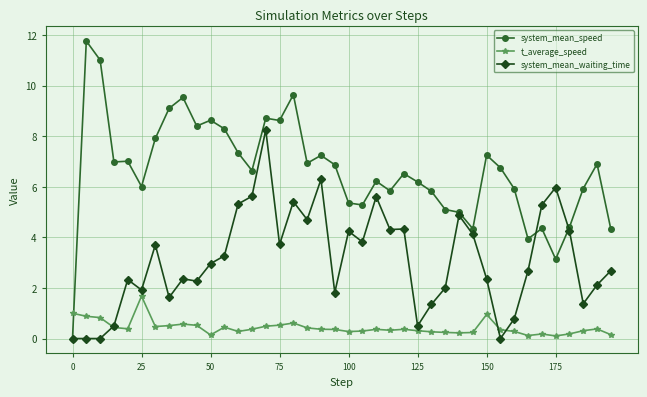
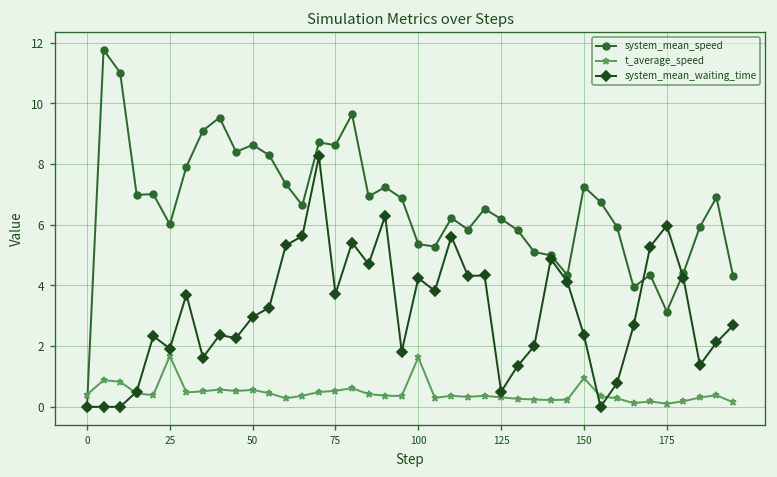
  {
    "t_average_speed": {
-     "0": 1.0,
+     "0": 0.4,
      "25": 1.7,
-     "50": 0.1,
+     "50": 0.6,
      "75": 0.5,
-     "100": 0.3,
+     "100": 1.6,
      "125": 0.3,
      "150": 1.0,
      "175": 0.1
    }
  }
